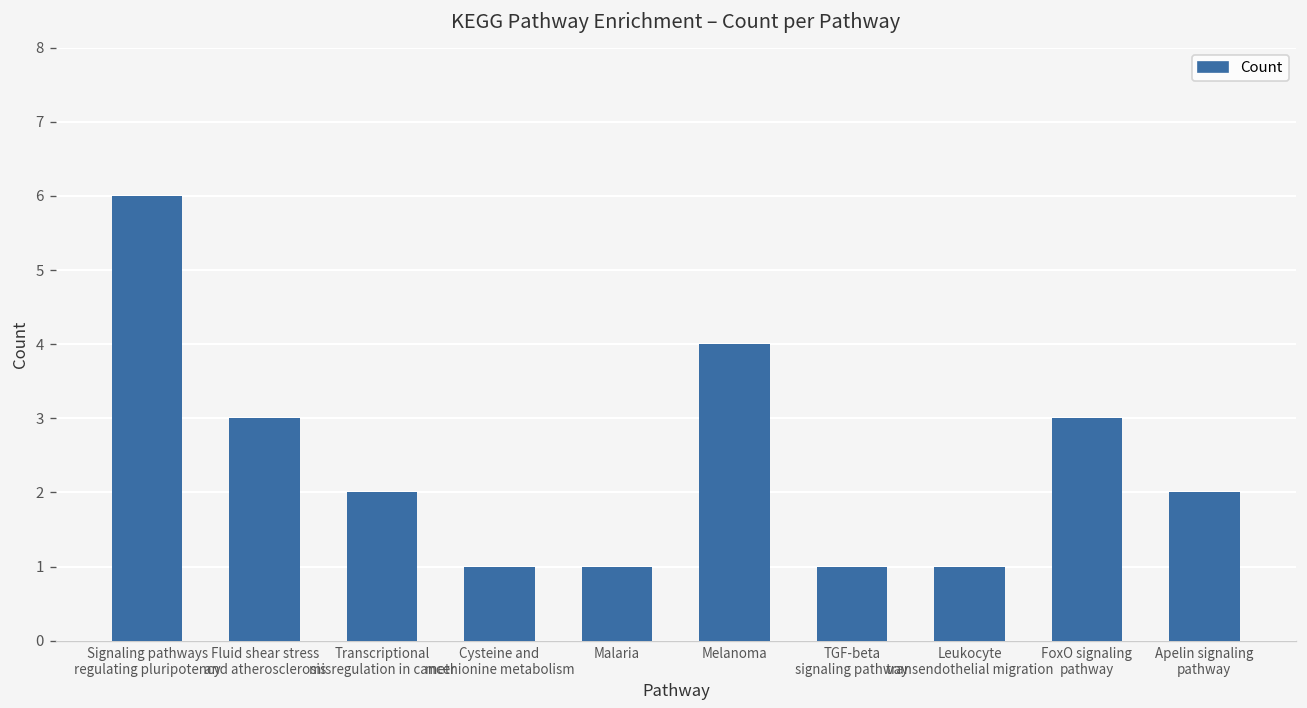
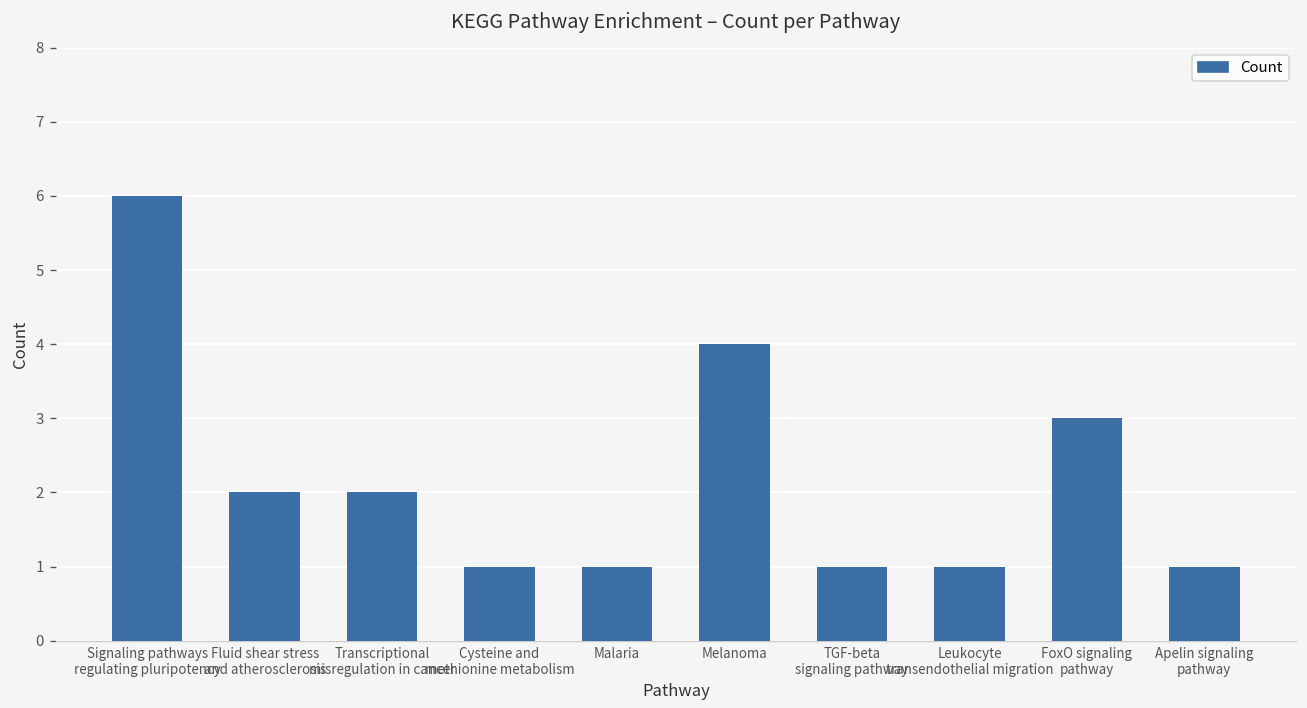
  {
    "Signaling pathways regulating pluripotency": 6,
-   "Fluid shear stress and atherosclerosis": 3,
+   "Fluid shear stress and atherosclerosis": 2,
    "Malaria": 1,
    "Melanoma": 4,
    "Leukocyte transendothelial migration": 1,
    "FoxO signaling pathway": 3,
-   "Apelin signaling pathway": 2
+   "Apelin signaling pathway": 1
  }
